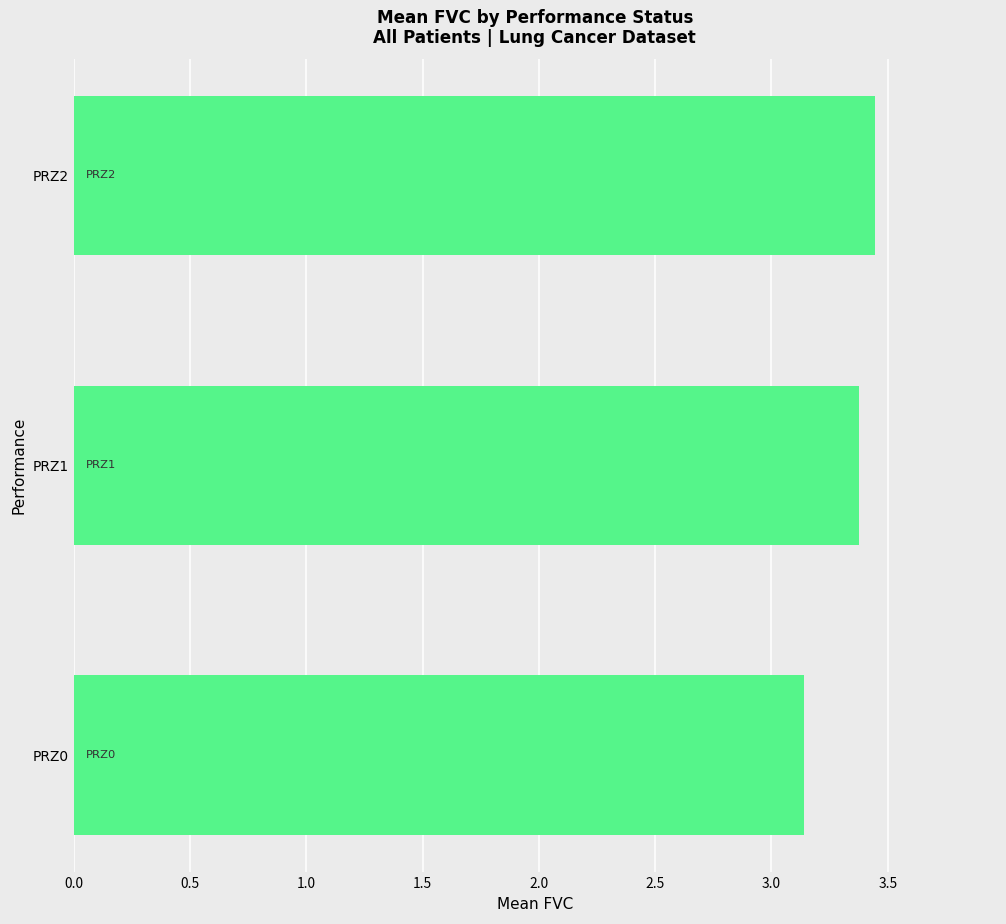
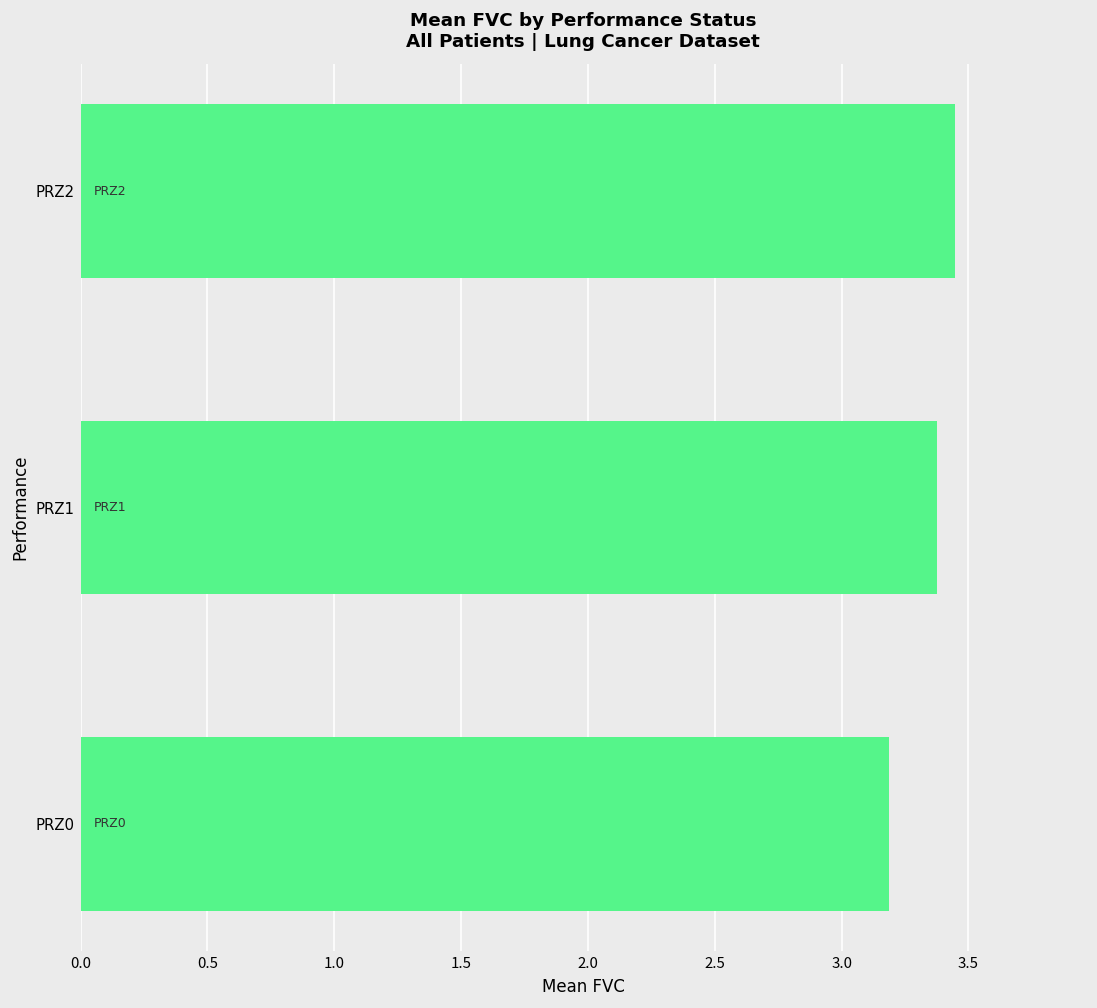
  {
    "PRZ2": 3.45,
    "PRZ1": 3.38,
-   "PRZ0": 3.14
+   "PRZ0": 3.19
  }
